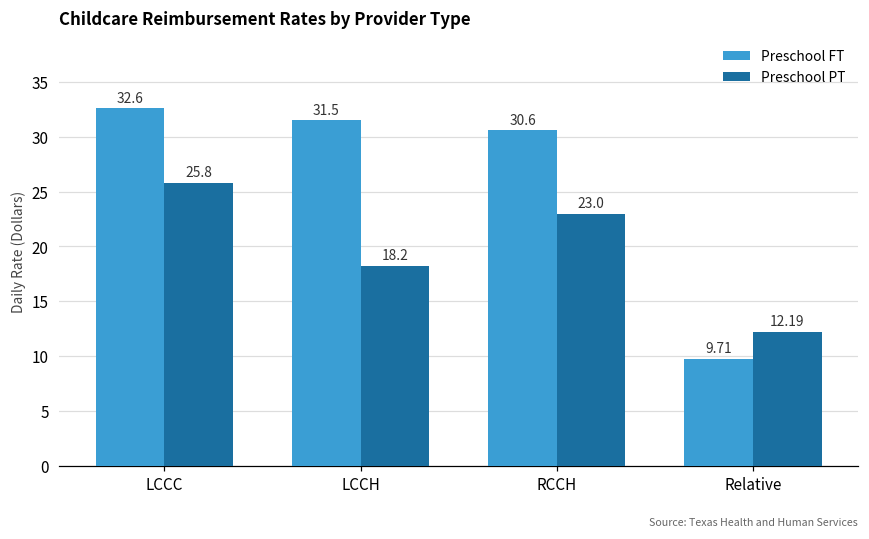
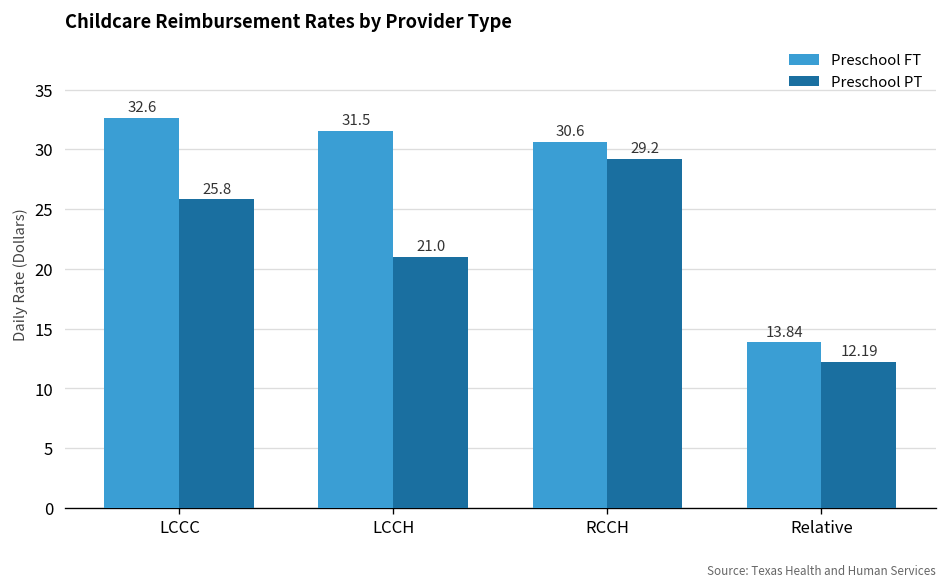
  {
    "Preschool FT": {
      "LCCC": 32.6,
      "LCCH": 31.5,
      "RCCH": 30.6,
-     "Relative": 9.71
+     "Relative": 13.84
    },
    "Preschool PT": {
      "LCCC": 25.8,
-     "LCCH": 18.2,
-     "RCCH": 23.0,
+     "LCCH": 21.0,
+     "RCCH": 29.2,
      "Relative": 12.19
    }
  }
